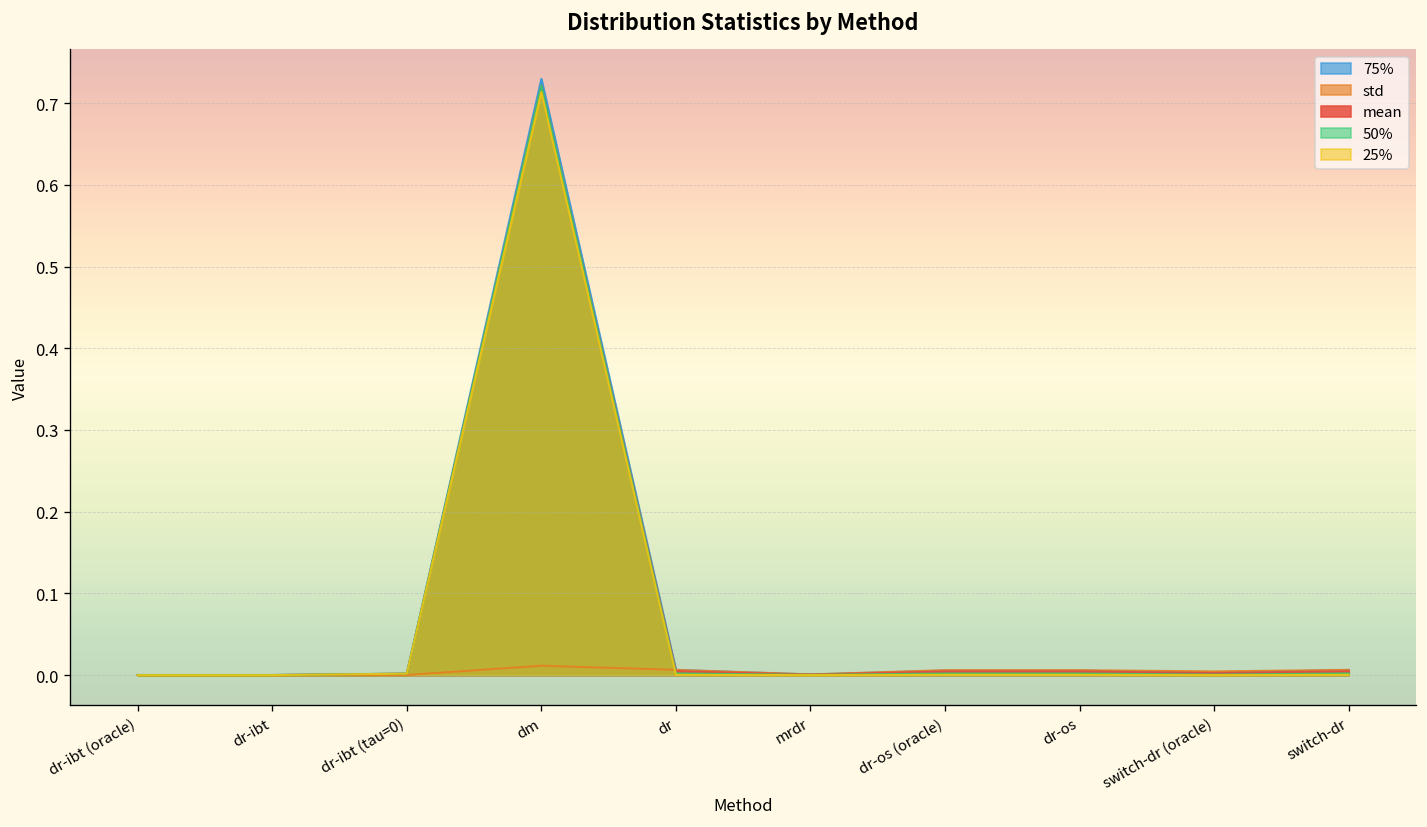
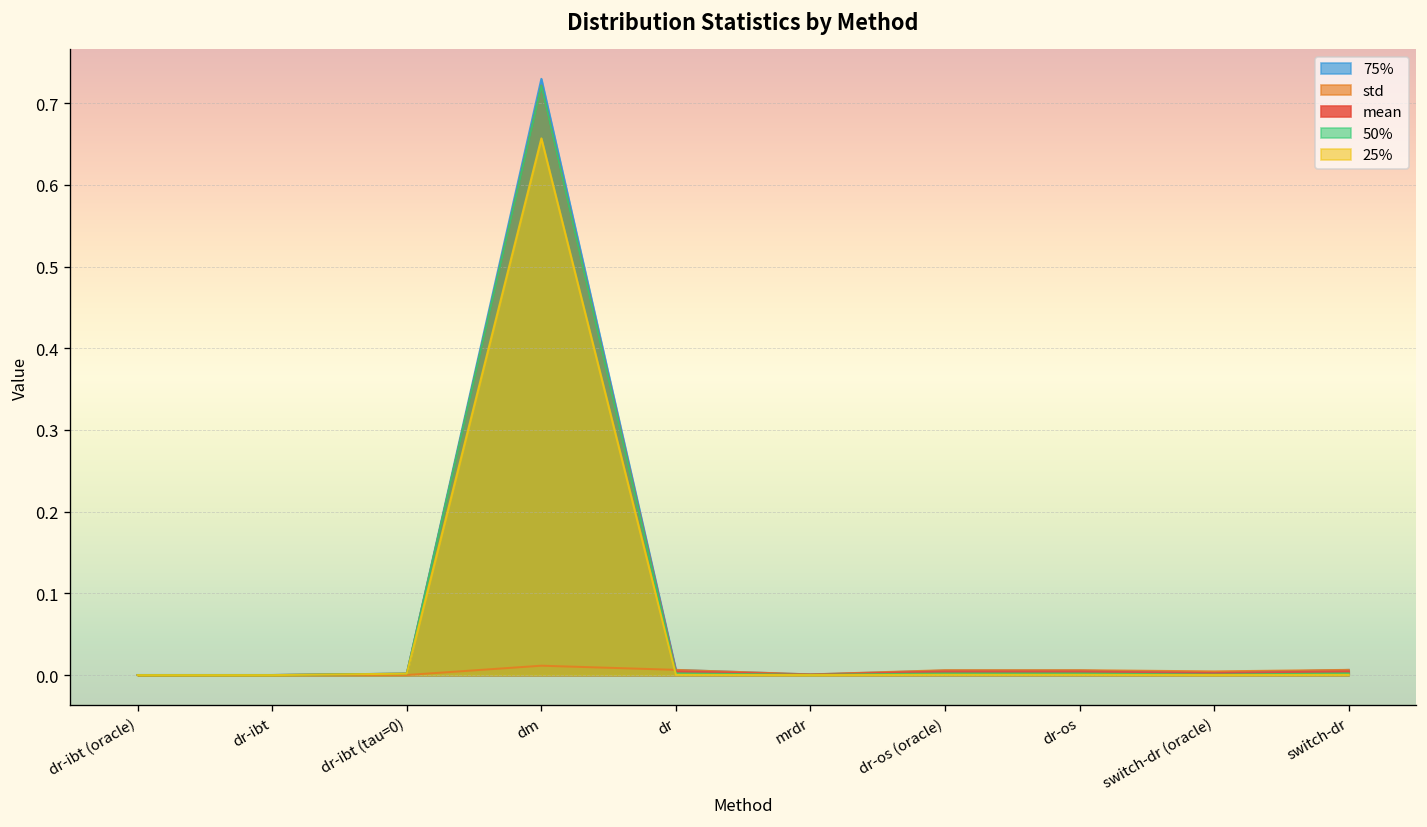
  {
    "75%": {
      "dm": 0.73
    },
    "25%": {
-     "dm": 0.71
+     "dm": 0.66
    }
  }
